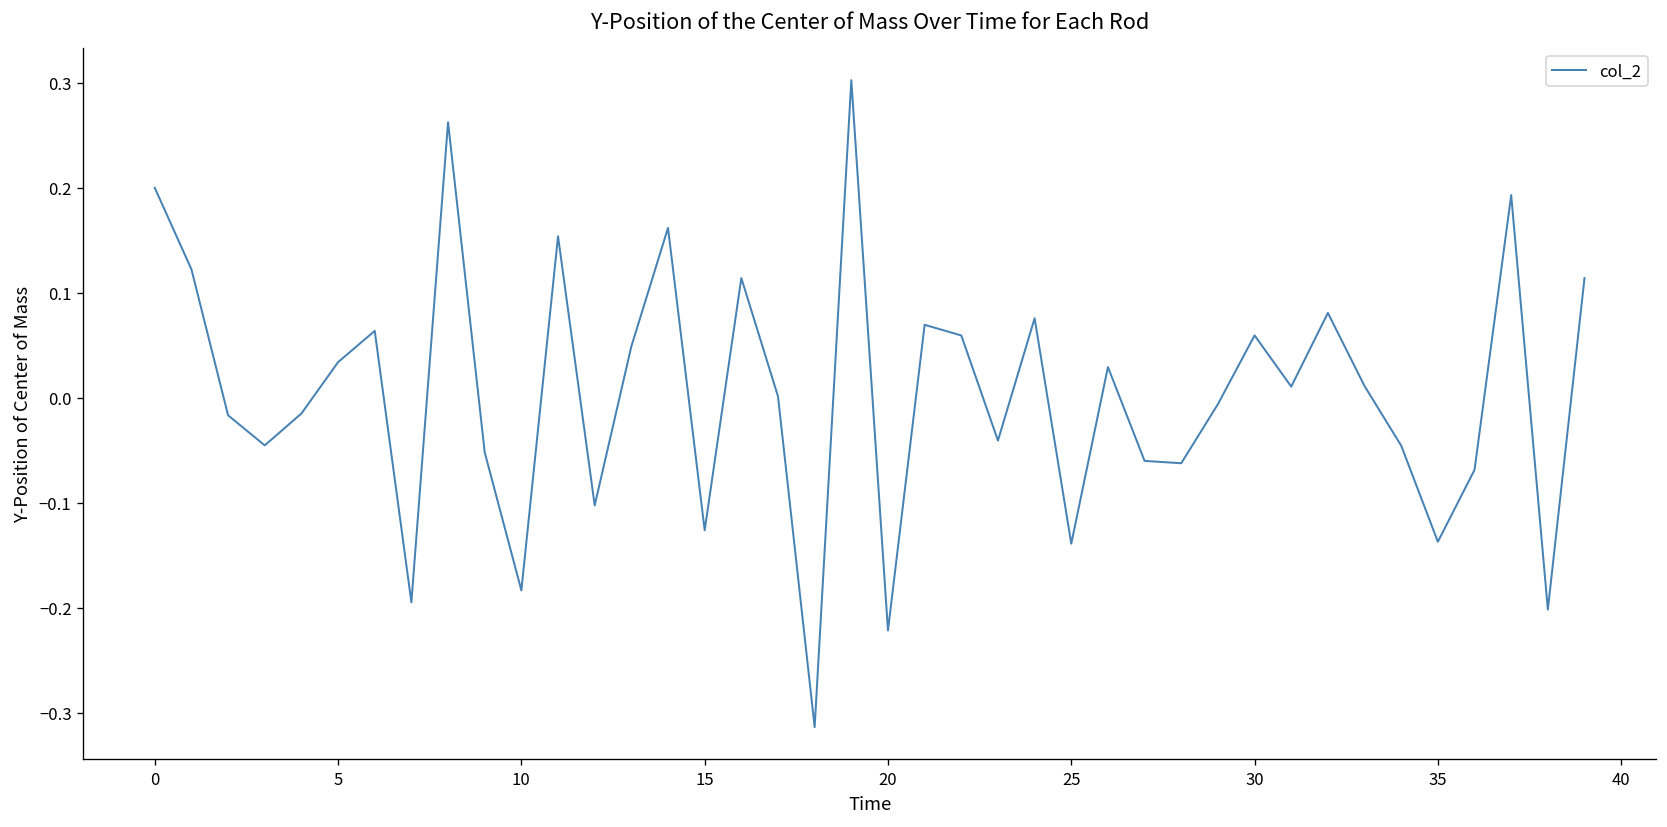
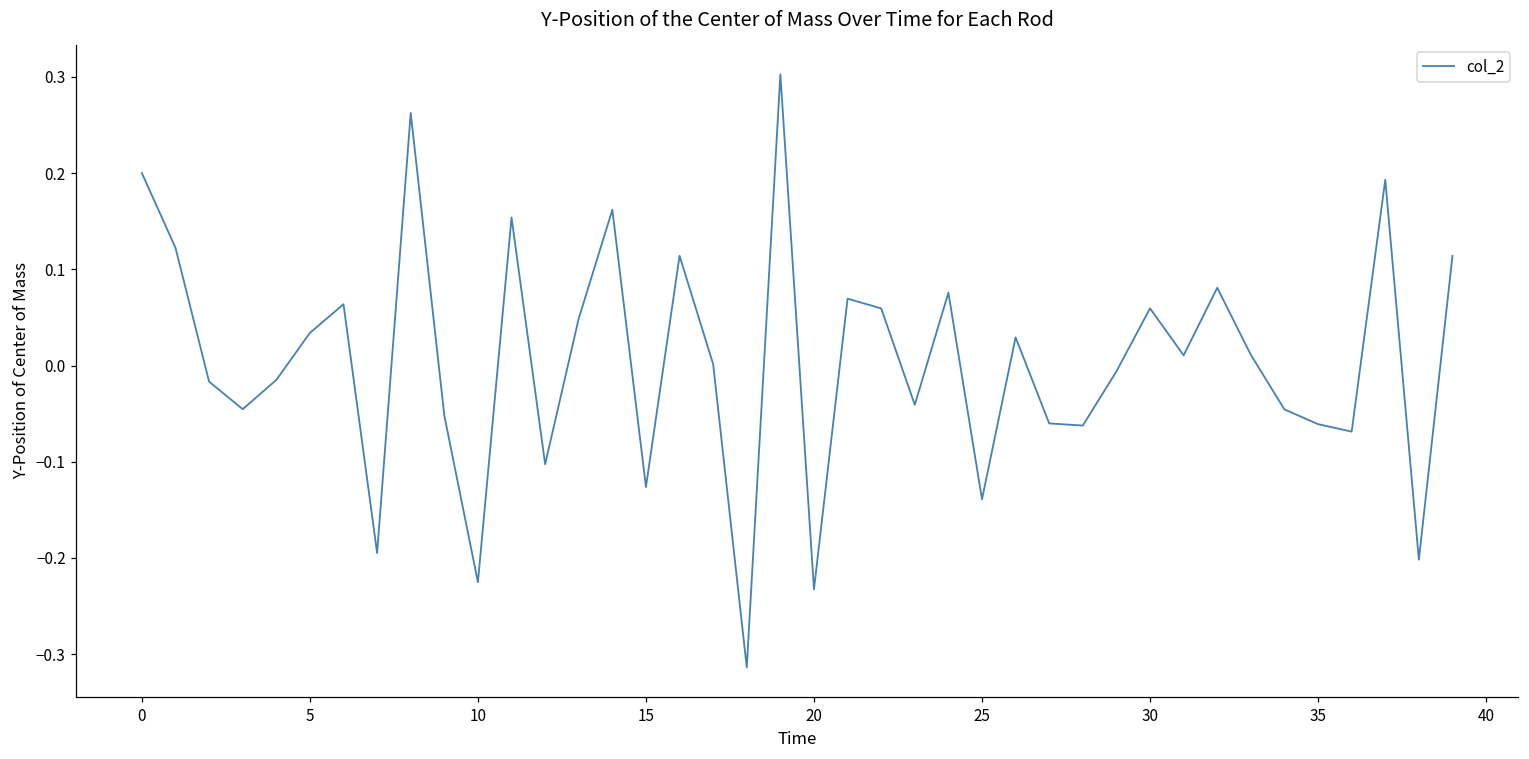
  {
    "0": 0.20,
    "5": 0.03,
-   "10": -0.18,
+   "10": -0.23,
    "15": -0.13,
-   "20": -0.22,
+   "20": -0.23,
    "25": -0.14,
    "30": 0.06,
-   "35": -0.14
+   "35": -0.06
  }
